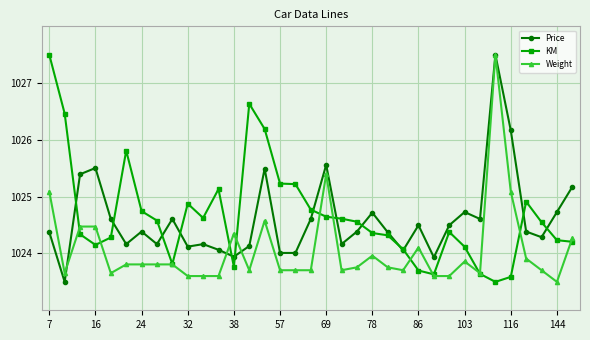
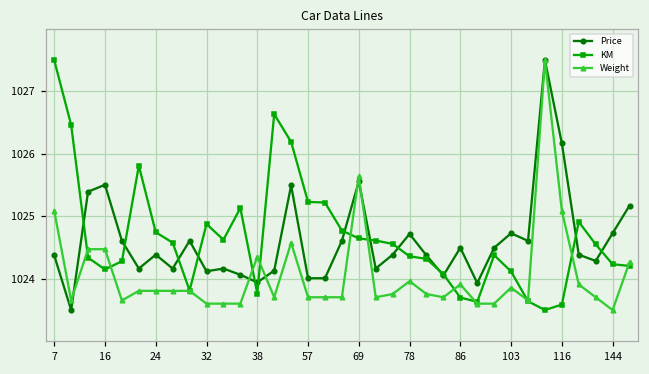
  {
    "Weight": {
      "24": 1023.8,
      "38": 1024.4,
      "57": 1023.7,
-     "69": 1025.4,
+     "69": 1025.6,
      "78": 1024.0,
-     "86": 1024.1,
+     "86": 1023.9,
      "103": 1023.9,
      "116": 1025.1,
      "144": 1023.5
    }
  }
